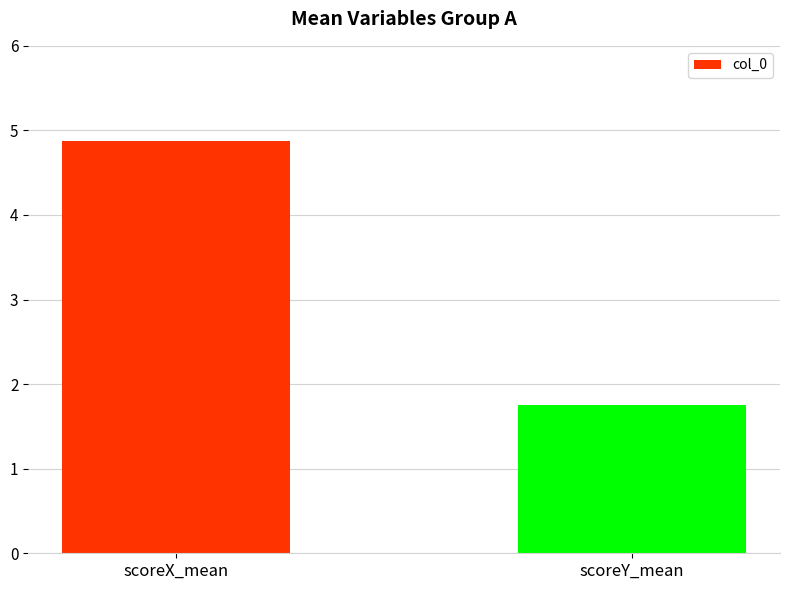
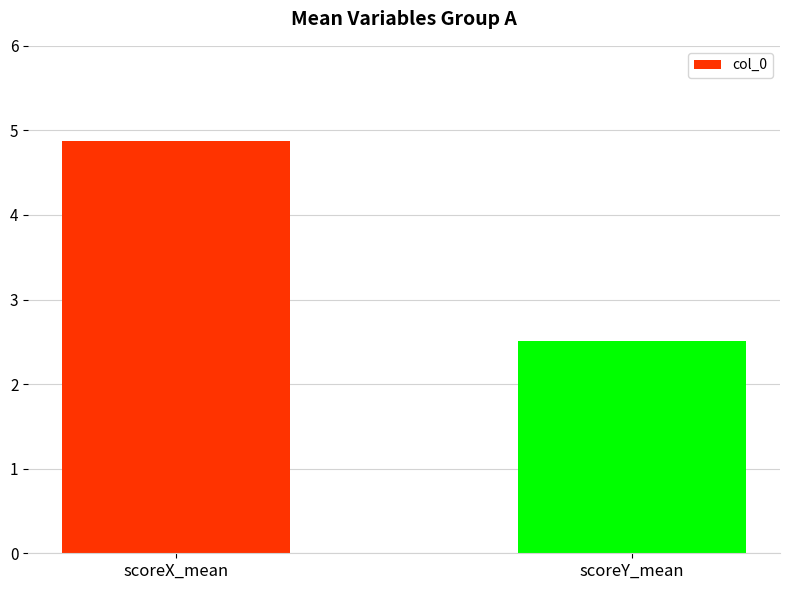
  {
    "scoreX_mean": 4.9,
-   "scoreY_mean": 1.8
+   "scoreY_mean": 2.5
  }
